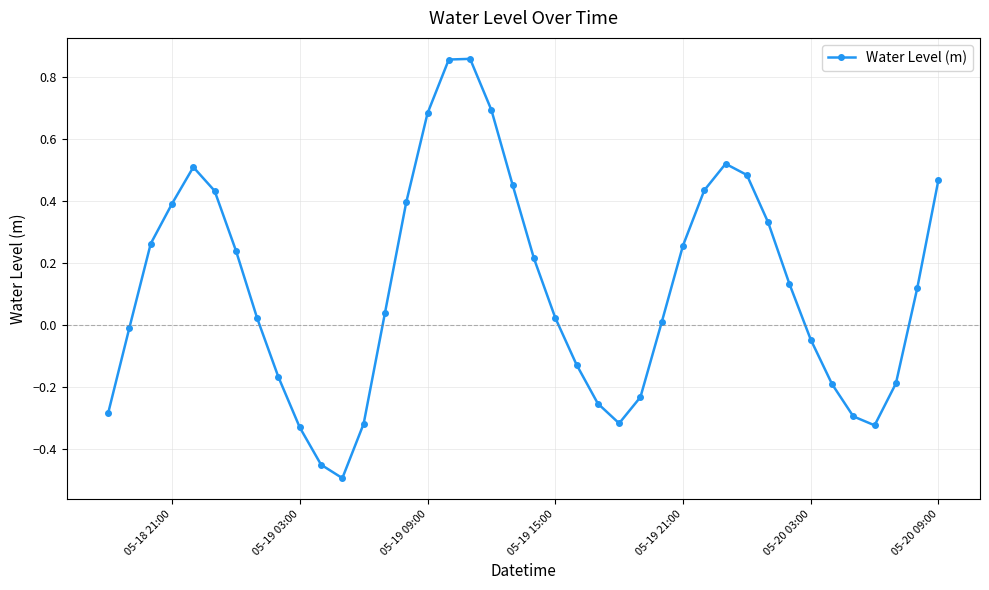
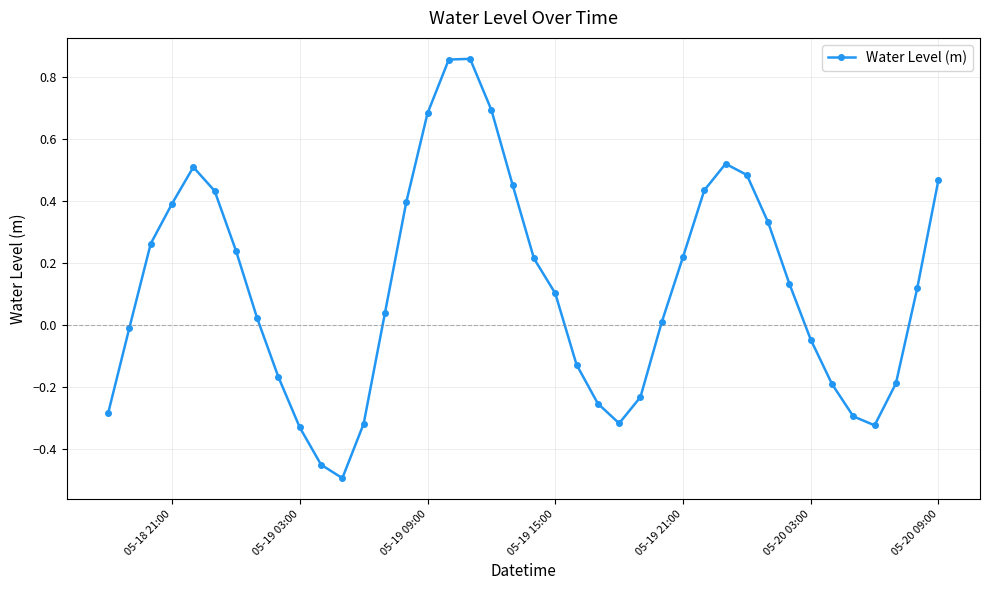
  {
    "05-18 21:00": 0.39,
    "05-19 03:00": -0.33,
    "05-19 09:00": 0.68,
-   "05-19 15:00": 0.02,
-   "05-19 21:00": 0.26,
+   "05-19 15:00": 0.10,
+   "05-19 21:00": 0.22,
    "05-20 03:00": -0.05,
    "05-20 09:00": 0.47
  }
